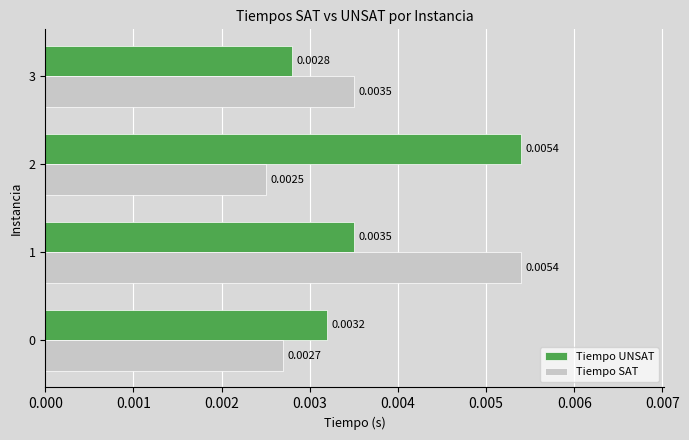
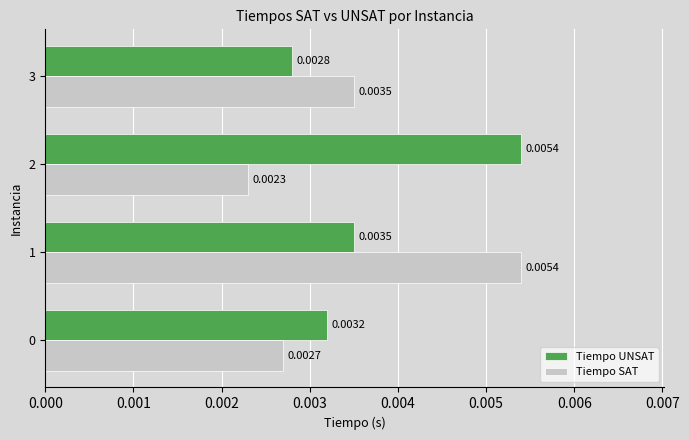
  {
    "Tiempo UNSAT": {
      "3": 0.0028,
      "2": 0.0054,
      "1": 0.0035,
      "0": 0.0032
    },
    "Tiempo SAT": {
      "3": 0.0035,
-     "2": 0.0025,
+     "2": 0.0023,
      "1": 0.0054,
      "0": 0.0027
    }
  }
